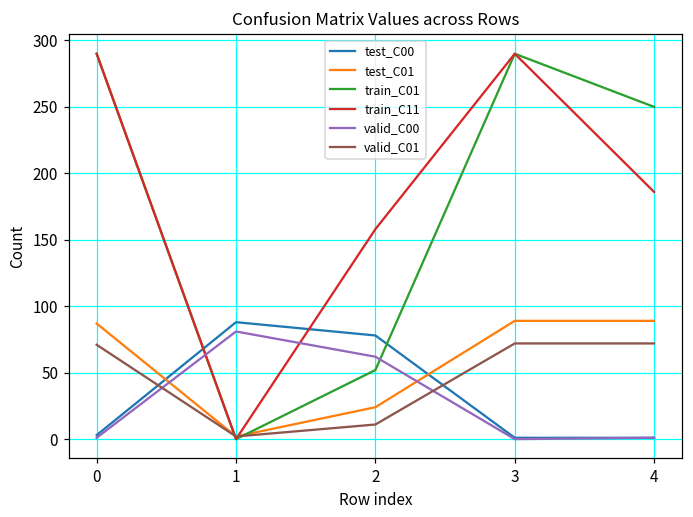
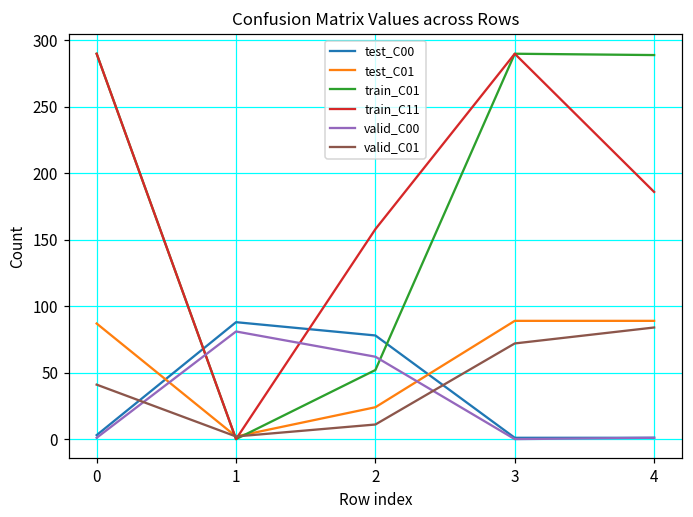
  {
    "test_C00": {
      "1": 88,
      "2": 78
    },
    "test_C01": {
      "0": 87,
      "2": 24,
      "3": 89,
      "4": 89
    },
    "train_C01": {
      "2": 52,
-     "4": 250
+     "4": 289
    },
    "train_C11": {
      "2": 158,
      "4": 186
    },
    "valid_C00": {
      "1": 81,
      "2": 62
    },
    "valid_C01": {
-     "0": 71,
+     "0": 41,
      "2": 11,
      "3": 72,
-     "4": 72
+     "4": 84
    }
  }
